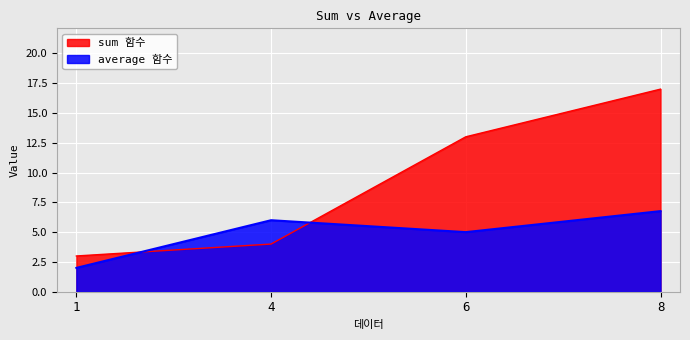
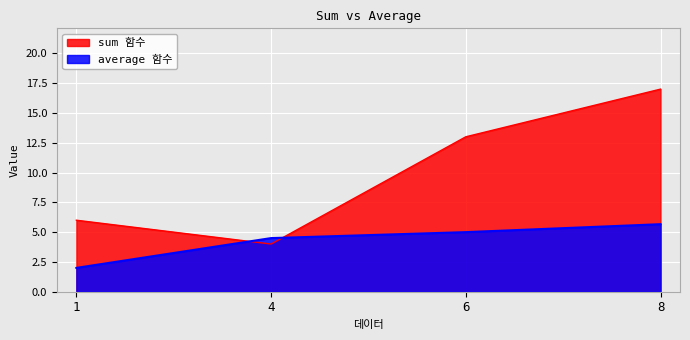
  {
    "sum 함수": {
-     "1": 3,
+     "1": 6,
      "4": 4,
      "6": 13,
      "8": 17
    },
    "average 함수": {
      "1": 2.0,
-     "4": 6.0,
+     "4": 4.5,
      "6": 5.0,
-     "8": 6.8
+     "8": 5.7
    }
  }
